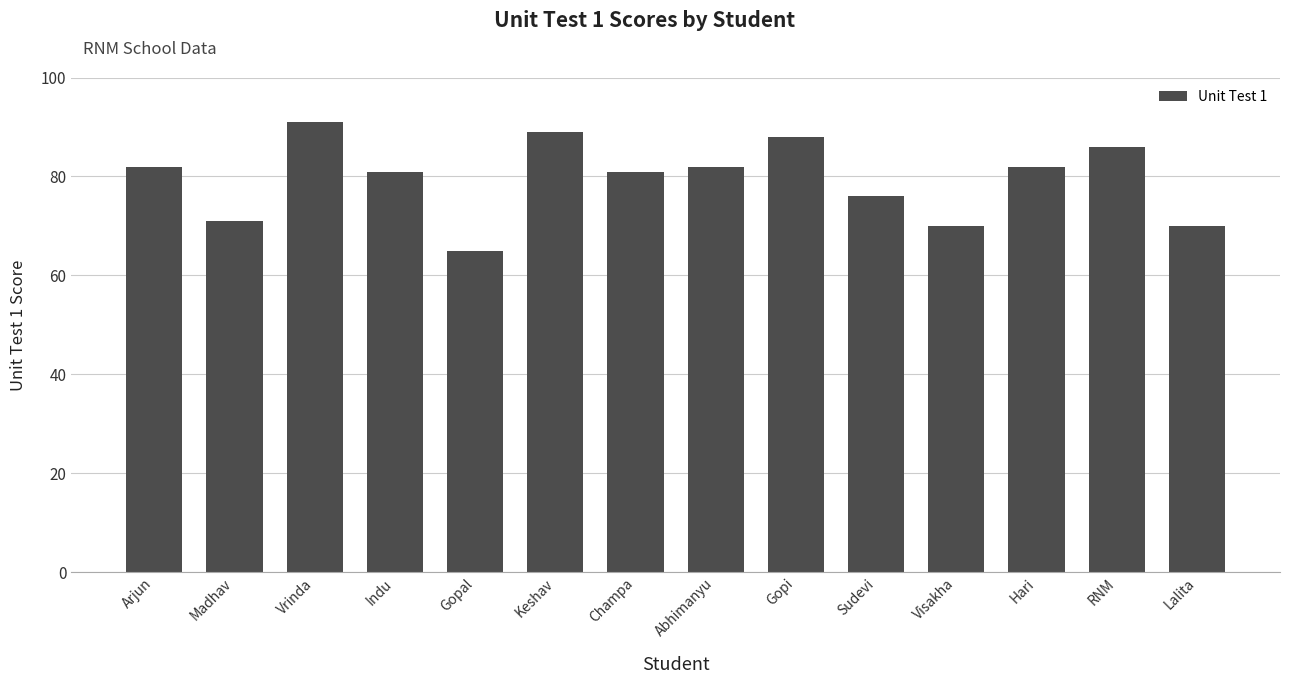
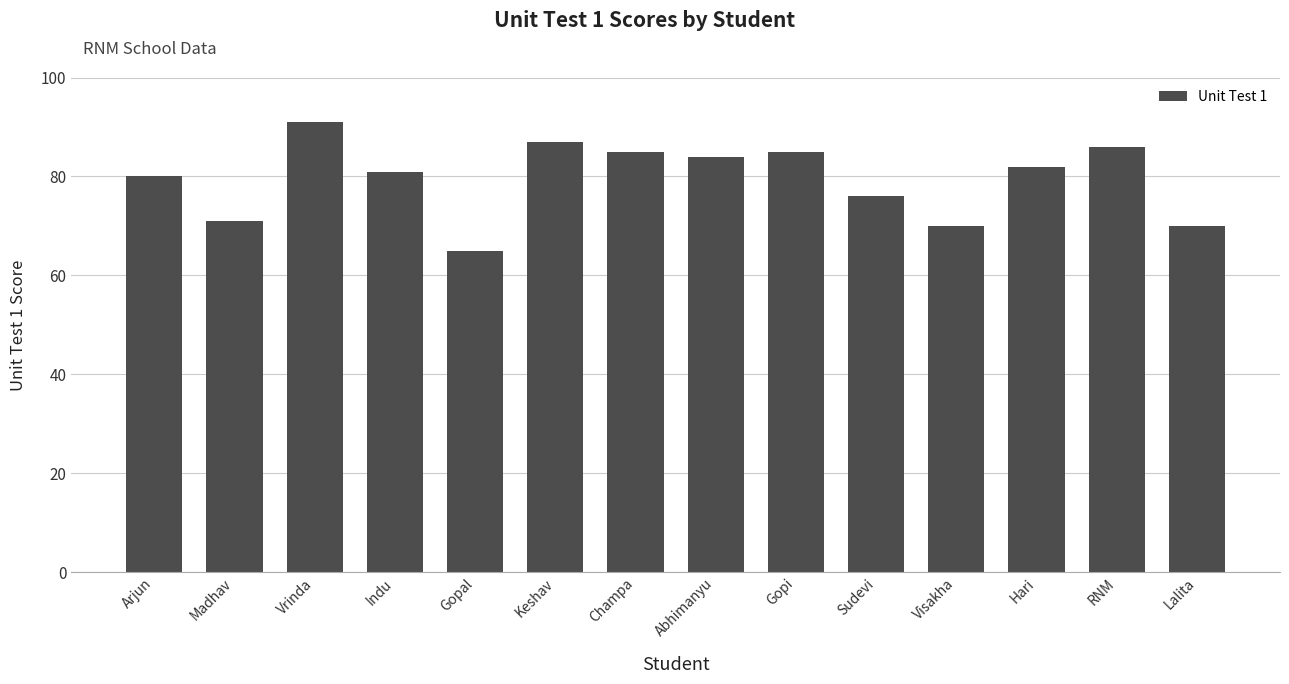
  {
-   "Arjun": 82,
+   "Arjun": 80,
    "Madhav": 71,
    "Vrinda": 91,
    "Indu": 81,
    "Gopal": 65,
-   "Keshav": 89,
-   "Champa": 81,
-   "Abhimanyu": 82,
-   "Gopi": 88,
+   "Keshav": 87,
+   "Champa": 85,
+   "Abhimanyu": 84,
+   "Gopi": 85,
    "Sudevi": 76,
    "Visakha": 70,
    "Hari": 82,
    "RNM": 86,
    "Lalita": 70
  }
